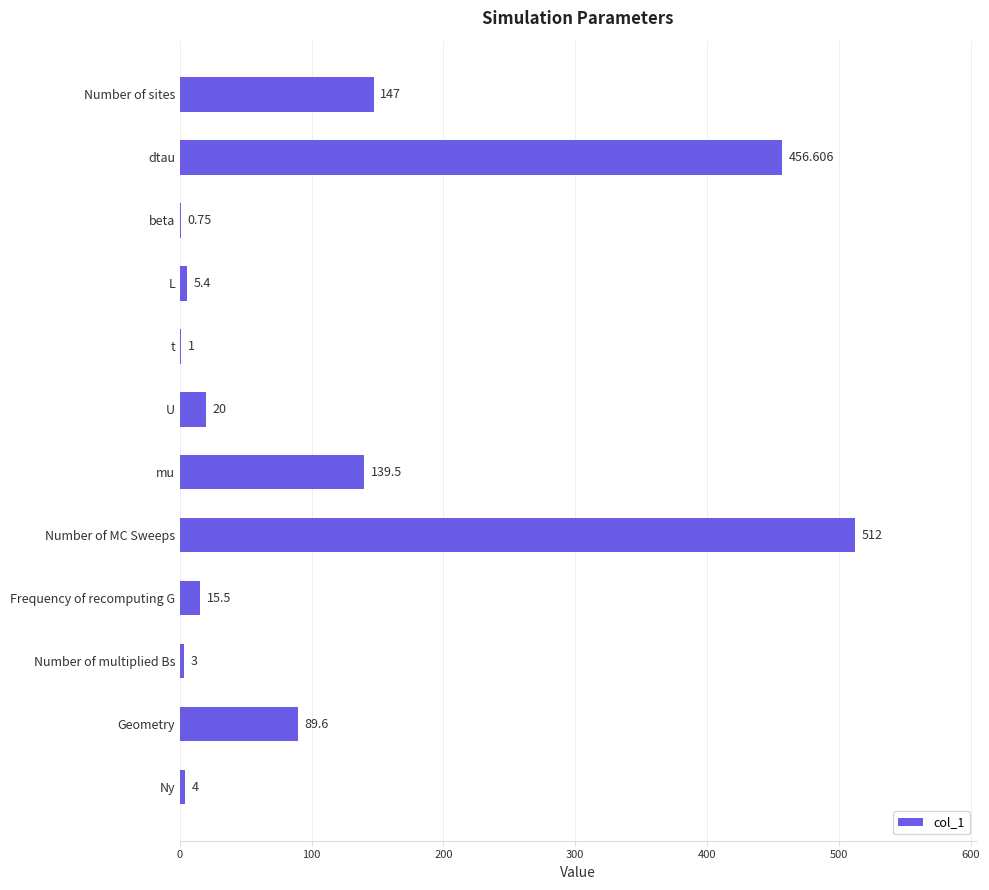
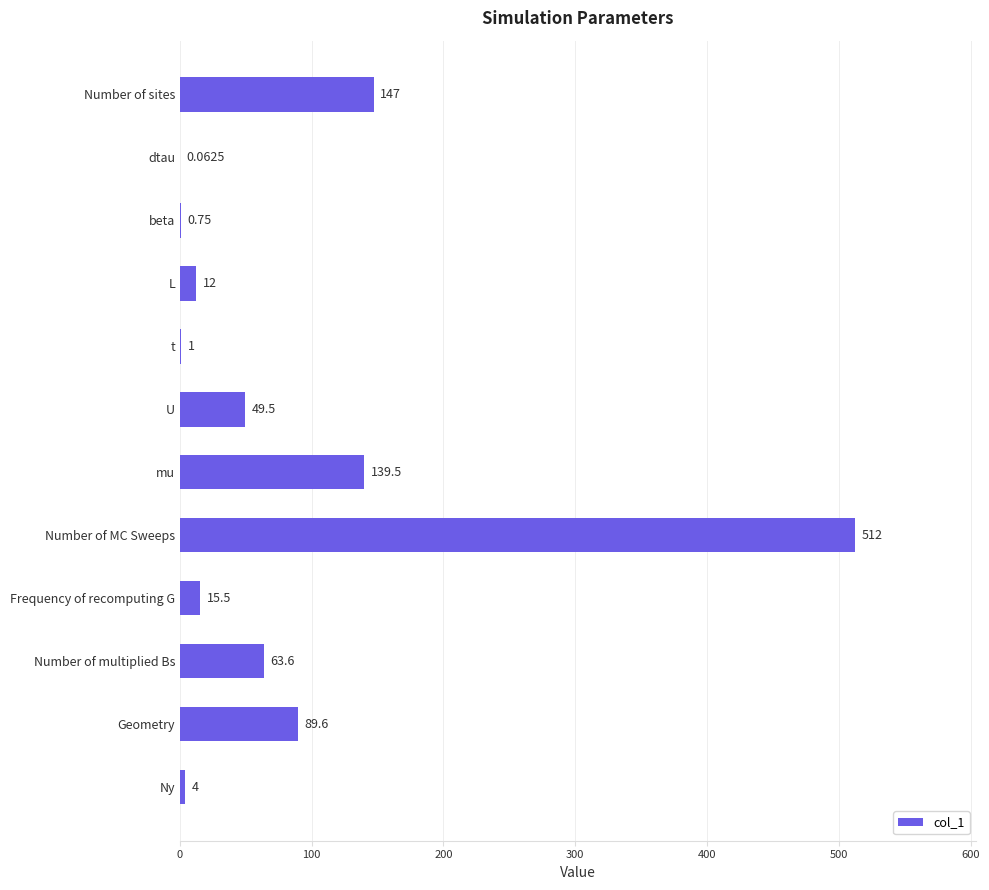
  {
    "Number of sites": 147,
-   "dtau": 456.606,
+   "dtau": 0.0625,
    "beta": 0.75,
-   "L": 5.4,
+   "L": 12,
    "t": 1,
-   "U": 20,
+   "U": 49.5,
    "mu": 139.5,
    "Number of MC Sweeps": 512,
    "Frequency of recomputing G": 15.5,
-   "Number of multiplied Bs": 3,
+   "Number of multiplied Bs": 63.6,
    "Geometry": 89.6,
    "Ny": 4
  }
